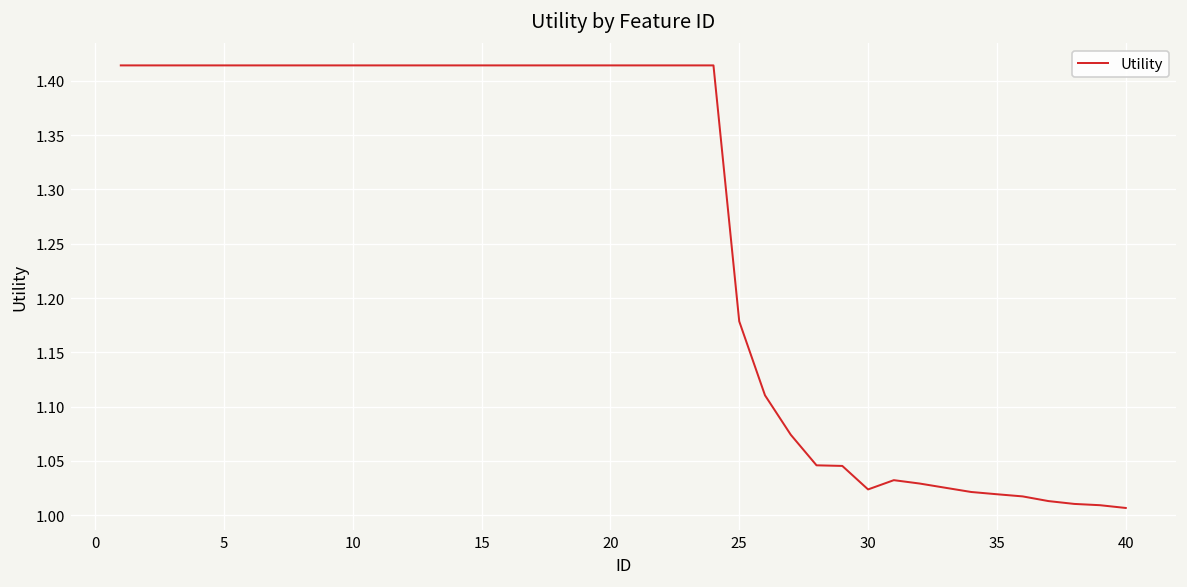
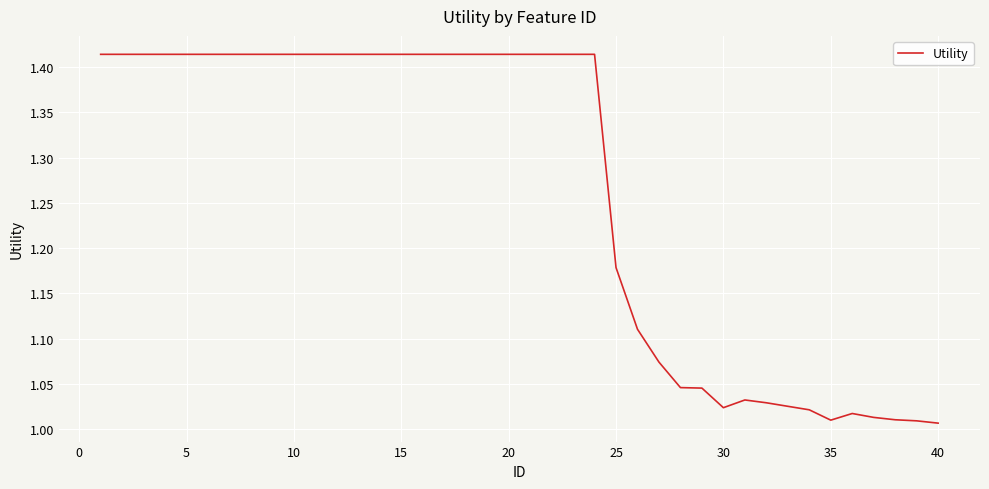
  {
    "5": 1.41,
    "10": 1.41,
    "15": 1.41,
    "20": 1.41,
    "25": 1.18,
    "30": 1.02,
-   "35": 1.02,
+   "35": 1.01,
    "40": 1.01
  }
